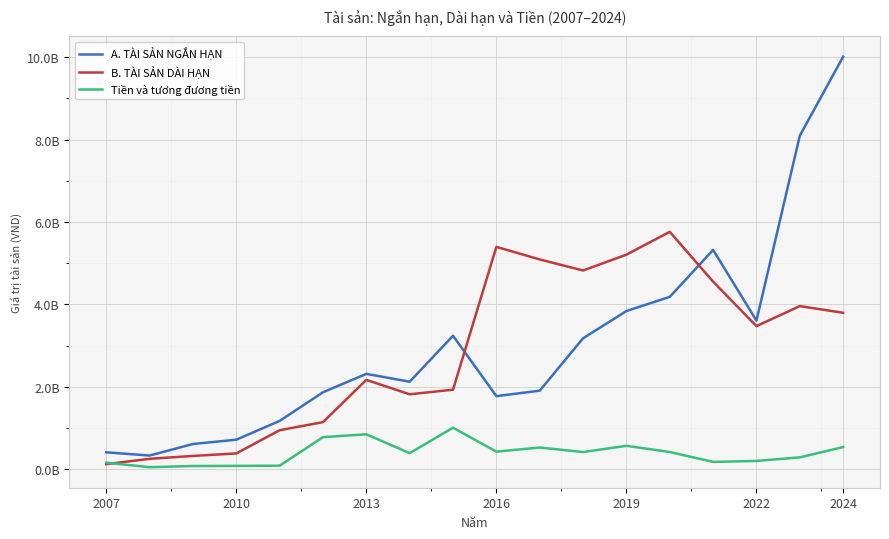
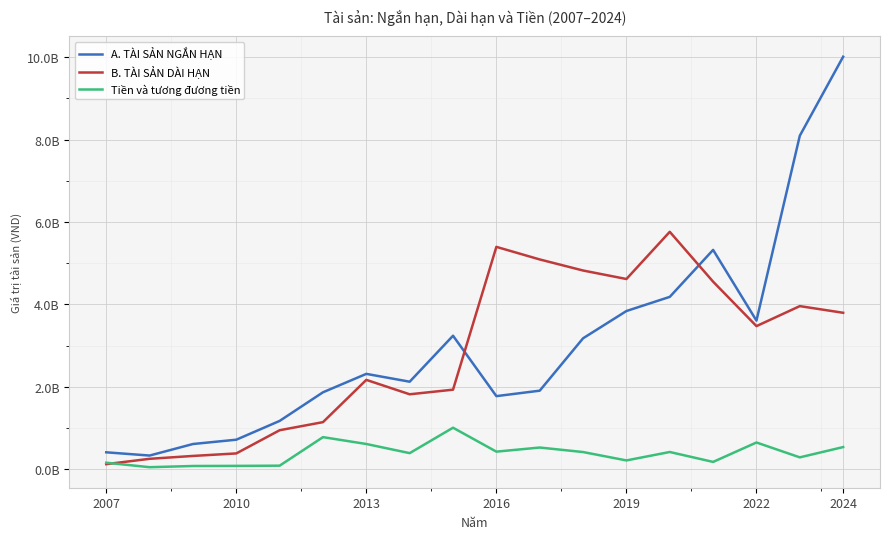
  {
    "A. TÀI SẢN NGẮN HẠN": {
      "2007": 400000000,
      "2010": 700000000,
      "2013": 2300000000,
      "2016": 1800000000,
      "2019": 3800000000,
      "2022": 3600000000,
      "2024": 10000000000
    },
    "B. TÀI SẢN DÀI HẠN": {
      "2010": 400000000,
      "2013": 2200000000,
      "2016": 5400000000,
-     "2019": 5200000000,
+     "2019": 4600000000,
      "2022": 3500000000,
      "2024": 3800000000
    },
    "Tiền và tương đương tiền": {
      "2010": 100000000,
-     "2013": 800000000,
+     "2013": 600000000,
      "2016": 400000000,
-     "2019": 600000000,
-     "2022": 200000000,
+     "2019": 200000000,
+     "2022": 700000000,
      "2024": 500000000
    }
  }
